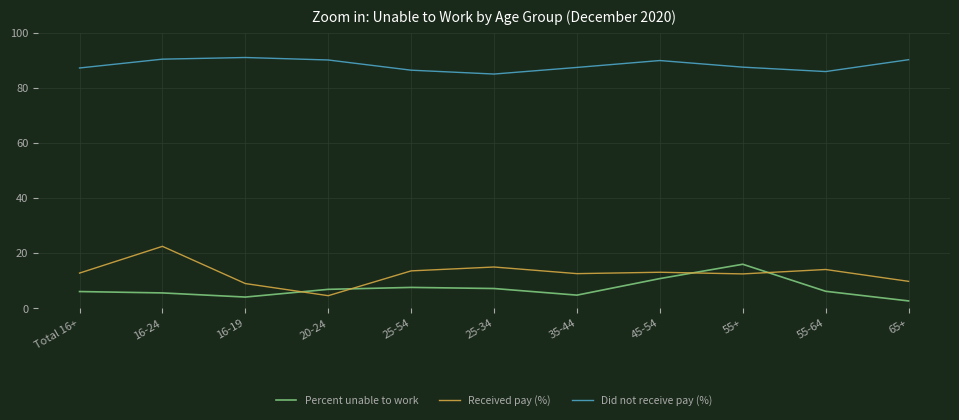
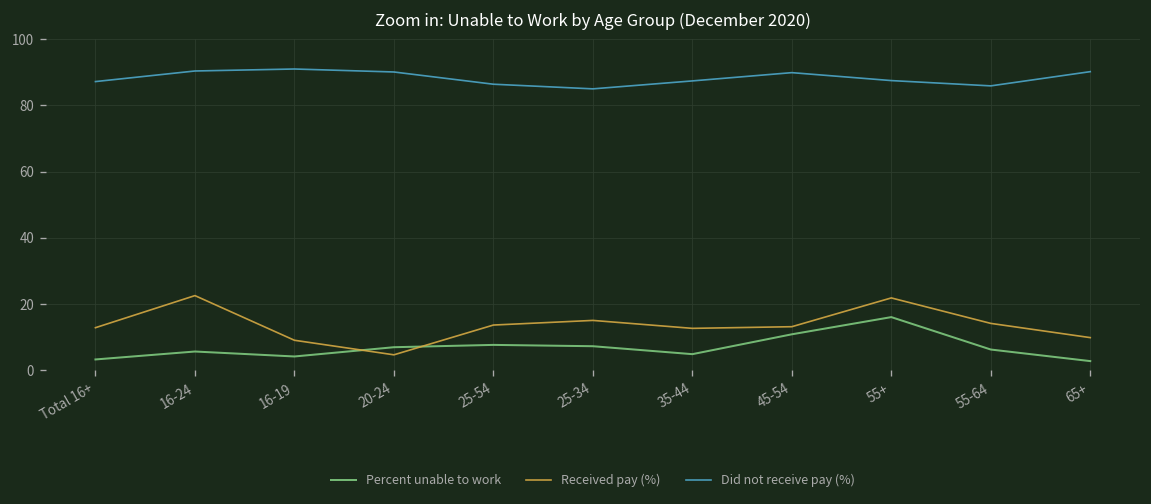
  {
    "Percent unable to work": {
-     "Total 16+": 6,
+     "Total 16+": 3,
      "16-24": 6,
      "16-19": 4,
      "20-24": 7,
      "25-54": 8,
      "25-34": 7,
      "35-44": 5,
      "45-54": 11,
      "55+": 16,
      "55-64": 6,
      "65+": 3
    },
    "Received pay (%)": {
      "Total 16+": 13,
      "16-24": 23,
      "16-19": 9,
      "20-24": 5,
      "25-54": 14,
      "25-34": 15,
      "35-44": 13,
      "45-54": 13,
-     "55+": 13,
+     "55+": 22,
      "55-64": 14,
      "65+": 10
    },
    "Did not receive pay (%)": {
      "Total 16+": 87,
      "16-24": 90,
      "16-19": 91,
      "20-24": 90,
      "25-54": 86,
      "25-34": 85,
      "35-44": 87,
      "45-54": 90,
      "55+": 88,
      "55-64": 86,
      "65+": 90
    }
  }
